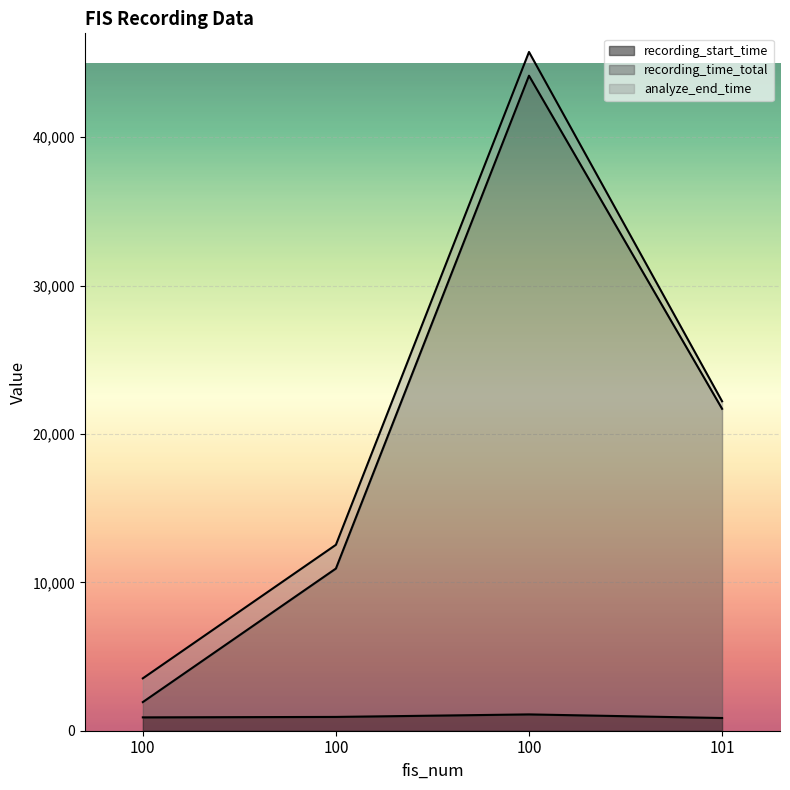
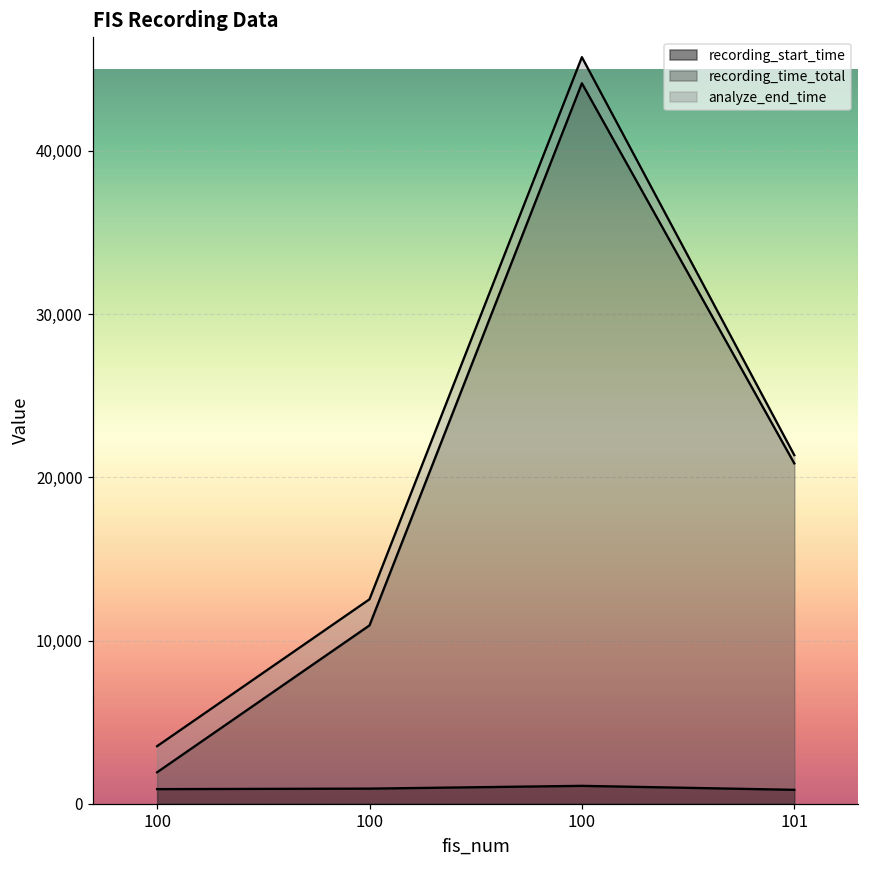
  {
    "recording_start_time": {
      "101": "900"
    },
    "recording_time_total": {
-     "101": "20,800"
+     "101": "20,000"
    },
    "analyze_end_time": {
      "101": "500"
    }
  }
